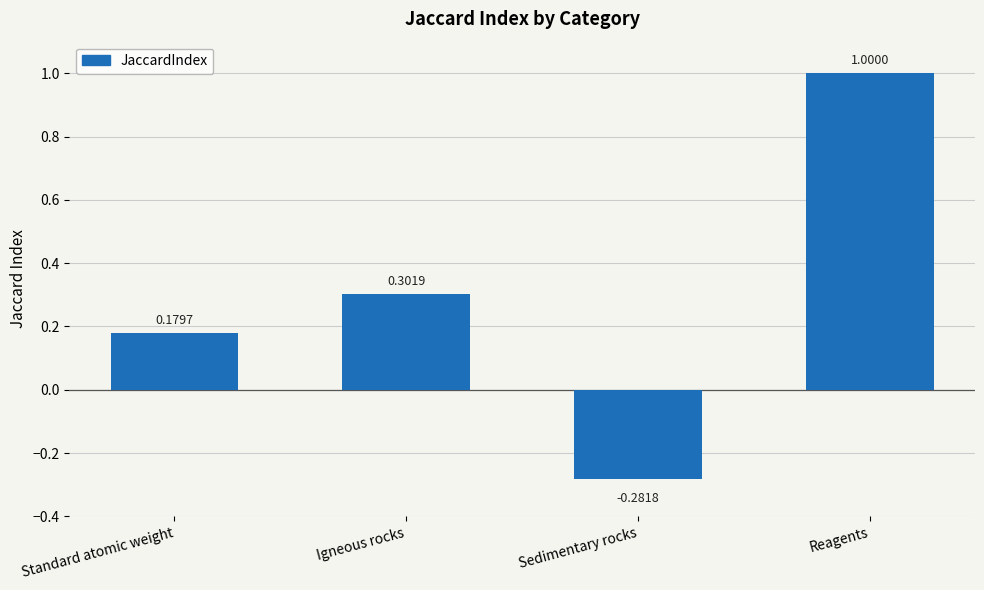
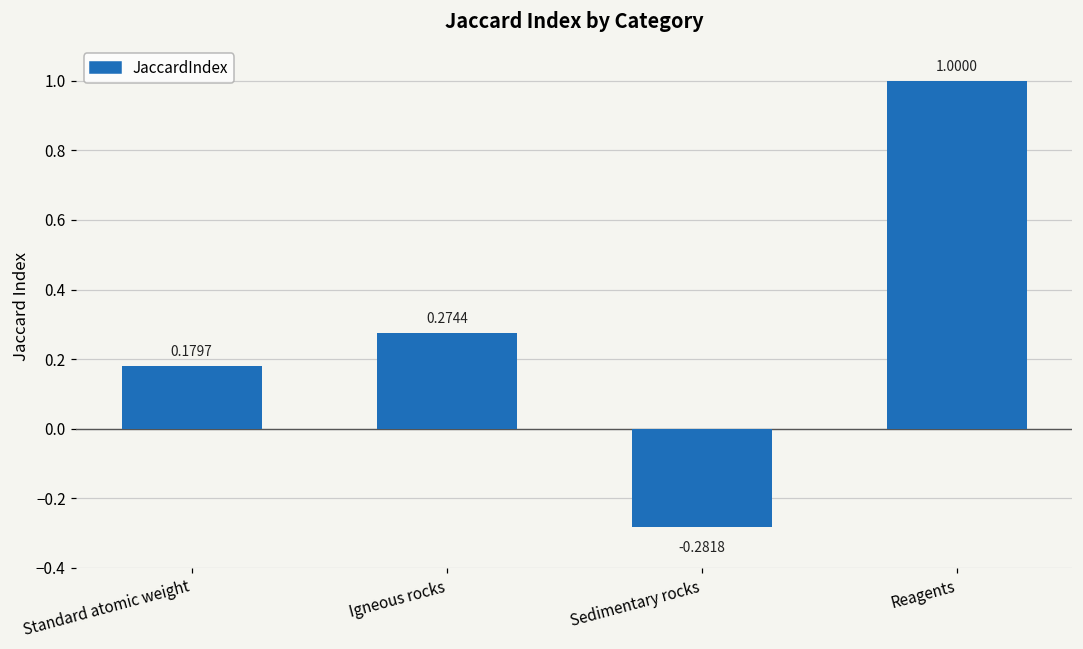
  {
    "Standard atomic weight": 0.1797,
-   "Igneous rocks": 0.3019,
+   "Igneous rocks": 0.2744,
    "Sedimentary rocks": -0.2818,
    "Reagents": 1.0000
  }
